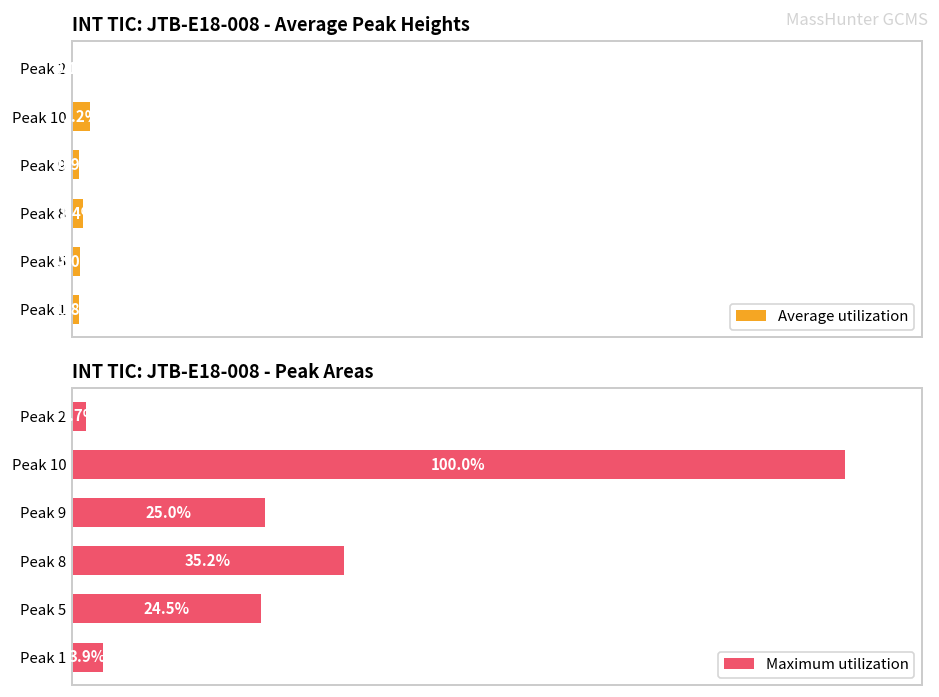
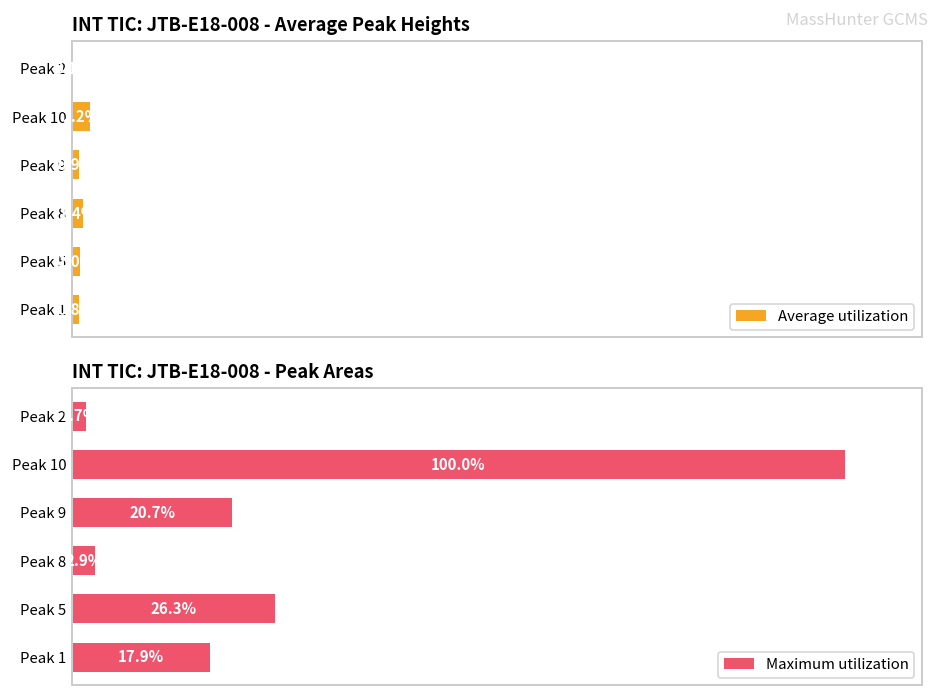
  {
    "INT TIC: JTB-E18-008 - Peak Areas": {
      "Peak 10": "100.0%",
-     "Peak 9": "25.0%",
-     "Peak 8": "35.2%",
-     "Peak 5": "24.5%",
-     "Peak 1": "3.9%"
+     "Peak 9": "20.7%",
+     "Peak 8": "2.9%",
+     "Peak 5": "26.3%",
+     "Peak 1": "17.9%"
    }
  }
